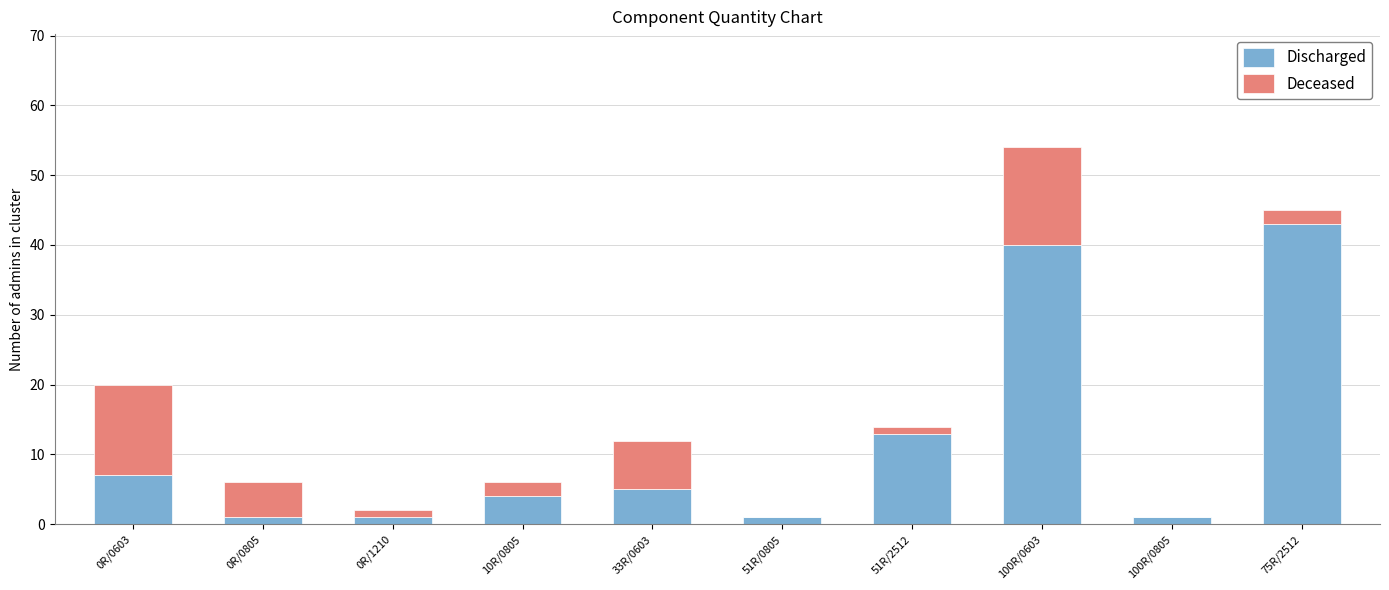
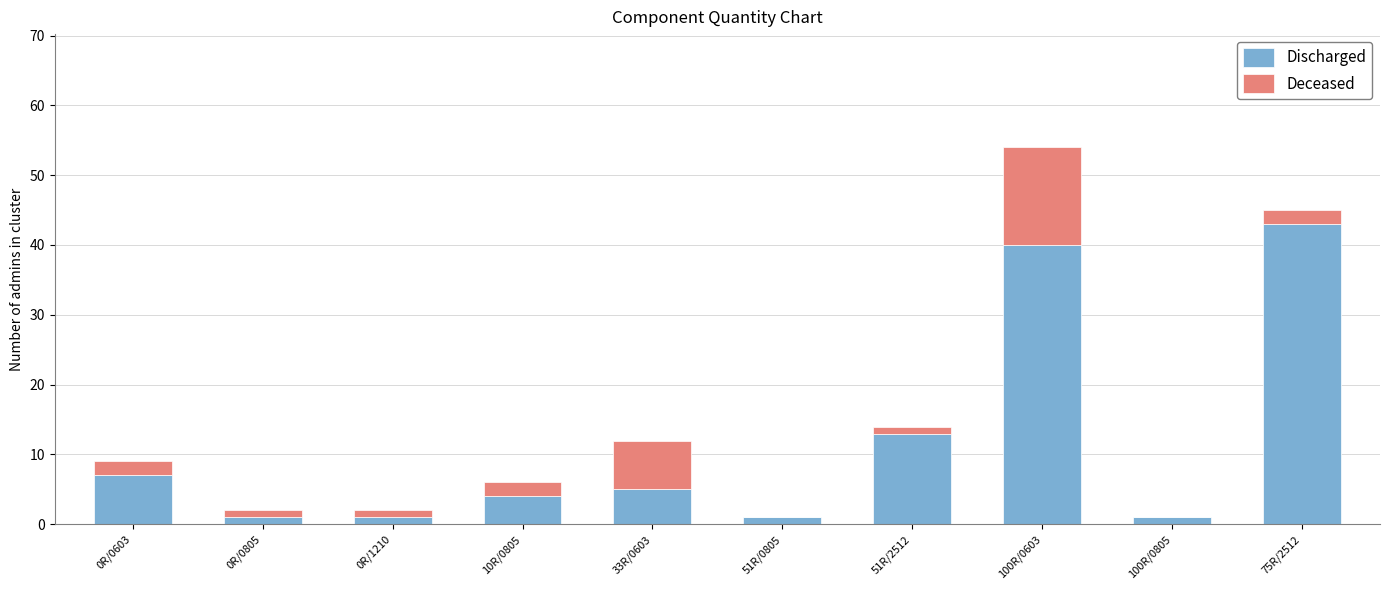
  {
    "Discharged": {
      "0R/0603": 7,
      "0R/0805": 1,
      "0R/1210": 1,
      "10R/0805": 4,
      "33R/0603": 5,
      "51R/0805": 1,
      "51R/2512": 13,
      "100R/0603": 40,
      "100R/0805": 1,
      "75R/2512": 43
    },
    "Deceased": {
-     "0R/0603": 13,
-     "0R/0805": 5,
+     "0R/0603": 2,
+     "0R/0805": 1,
      "0R/1210": 1,
      "10R/0805": 2,
      "33R/0603": 7,
      "51R/0805": 0,
      "51R/2512": 1,
      "100R/0603": 14,
      "100R/0805": 0,
      "75R/2512": 2
    }
  }
